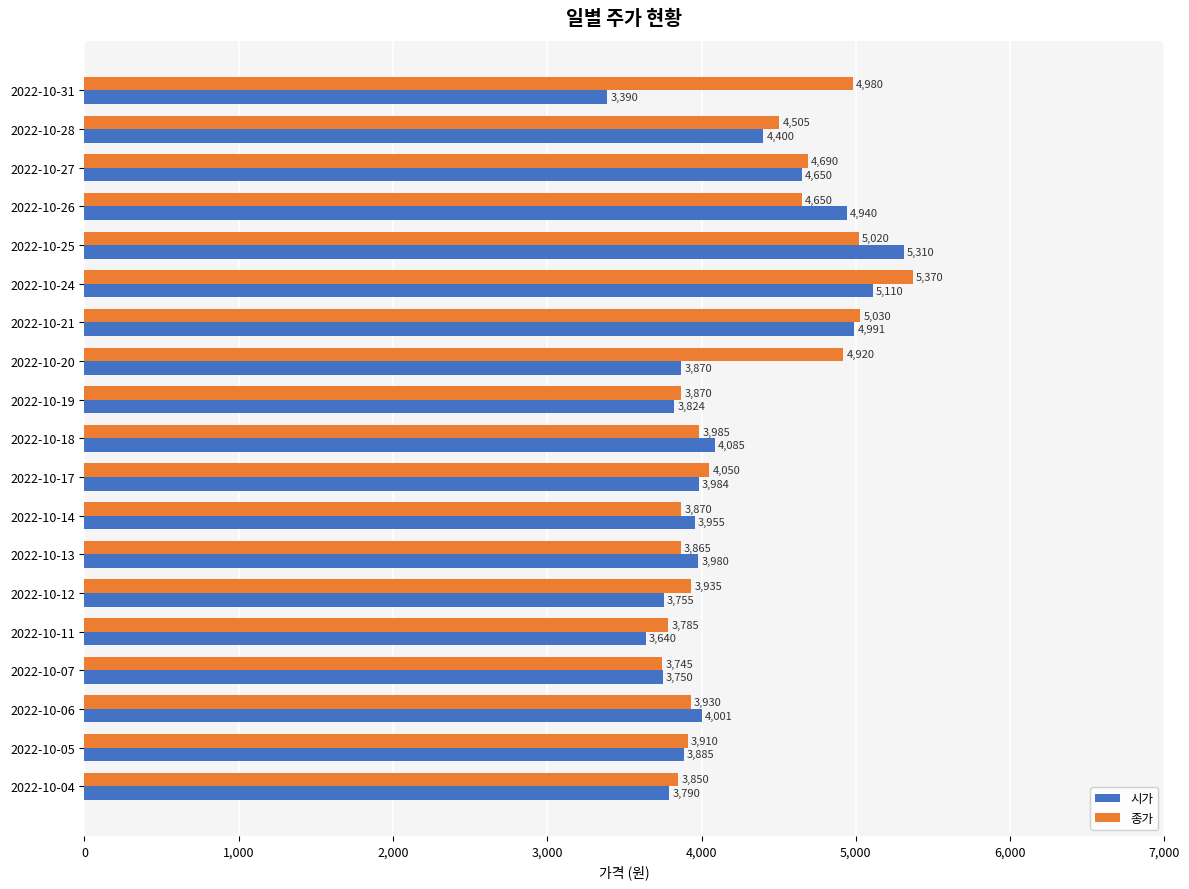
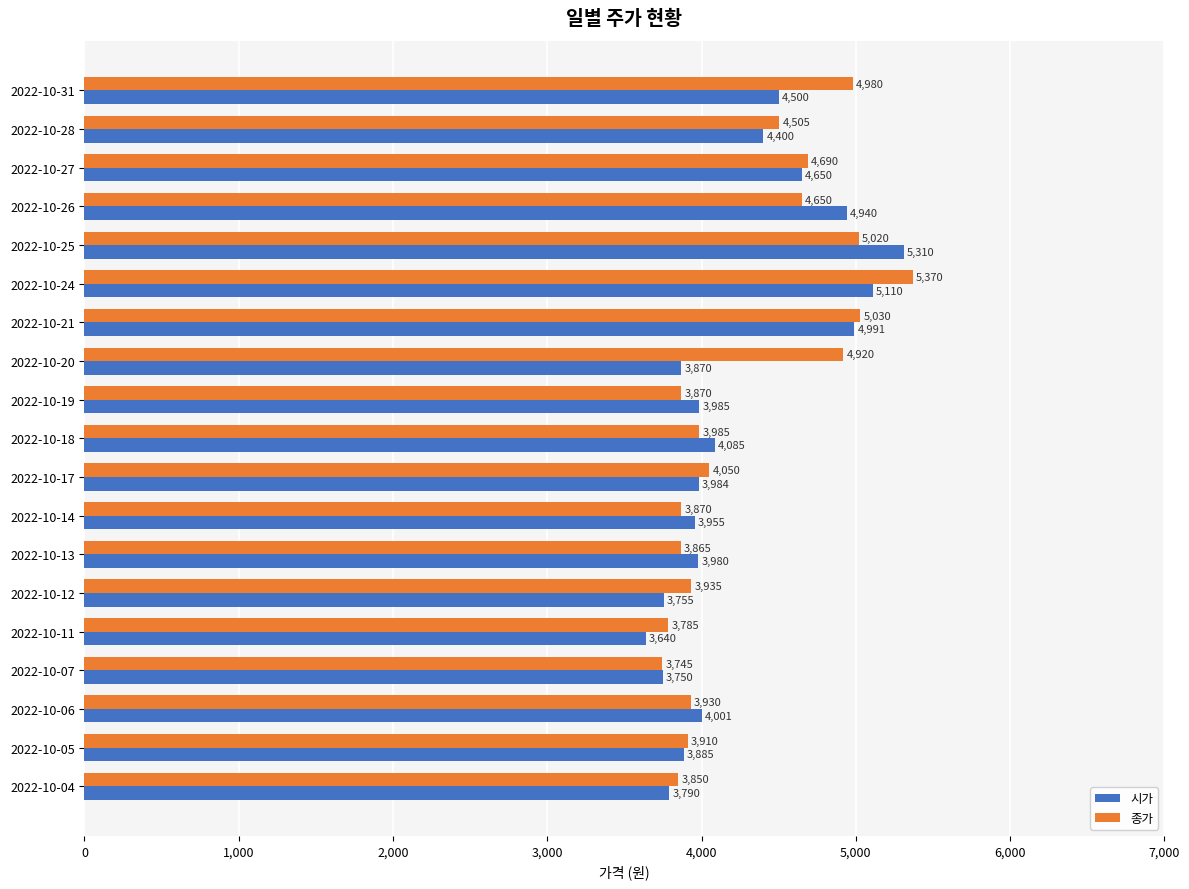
  {
    "시가": {
-     "2022-10-31": "3,390",
+     "2022-10-31": "4,500",
      "2022-10-28": "4,400",
      "2022-10-27": "4,650",
      "2022-10-26": "4,940",
      "2022-10-25": "5,310",
      "2022-10-24": "5,110",
      "2022-10-21": "4,991",
      "2022-10-20": "3,870",
-     "2022-10-19": "3,824",
+     "2022-10-19": "3,985",
      "2022-10-18": "4,085",
      "2022-10-17": "3,984",
      "2022-10-14": "3,955",
      "2022-10-13": "3,980",
      "2022-10-12": "3,755",
      "2022-10-11": "3,640",
      "2022-10-07": "3,750",
      "2022-10-06": "4,001",
      "2022-10-05": "3,885",
      "2022-10-04": "3,790"
    },
    "종가": {
      "2022-10-31": "4,980",
      "2022-10-28": "4,505",
      "2022-10-27": "4,690",
      "2022-10-26": "4,650",
      "2022-10-25": "5,020",
      "2022-10-24": "5,370",
      "2022-10-21": "5,030",
      "2022-10-20": "4,920",
      "2022-10-19": "3,870",
      "2022-10-18": "3,985",
      "2022-10-17": "4,050",
      "2022-10-14": "3,870",
      "2022-10-13": "3,865",
      "2022-10-12": "3,935",
      "2022-10-11": "3,785",
      "2022-10-07": "3,745",
      "2022-10-06": "3,930",
      "2022-10-05": "3,910",
      "2022-10-04": "3,850"
    }
  }
